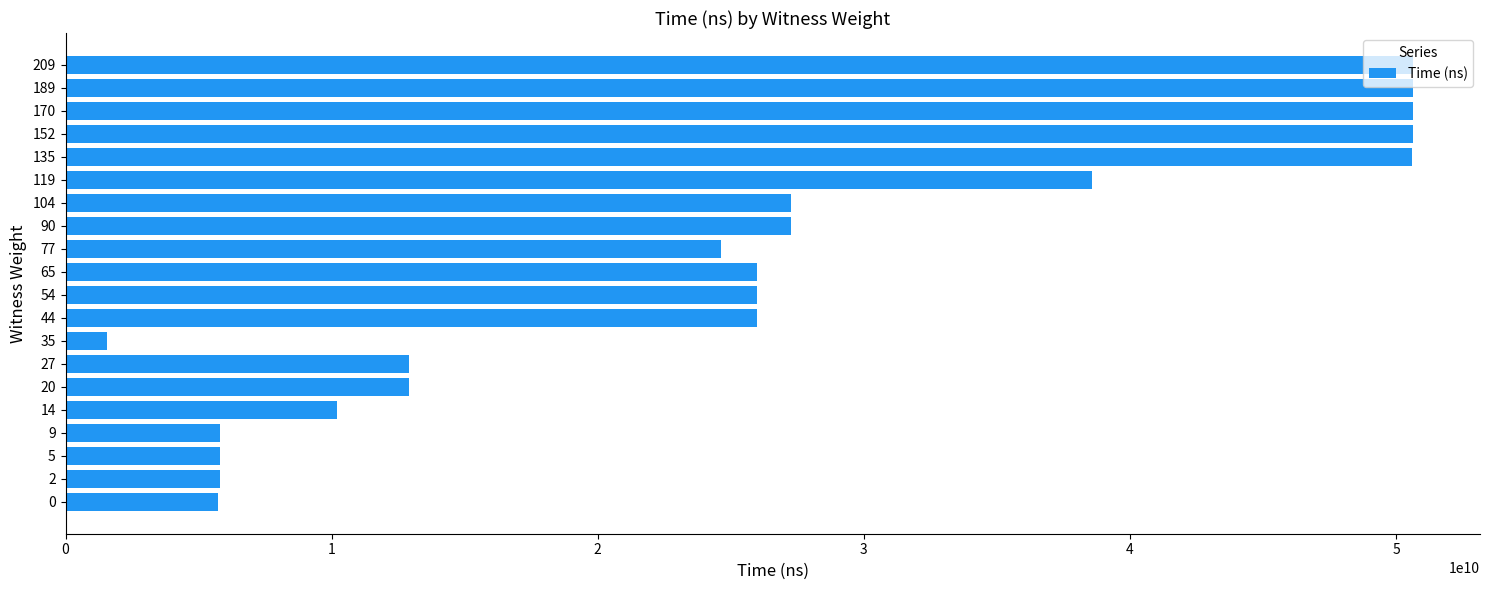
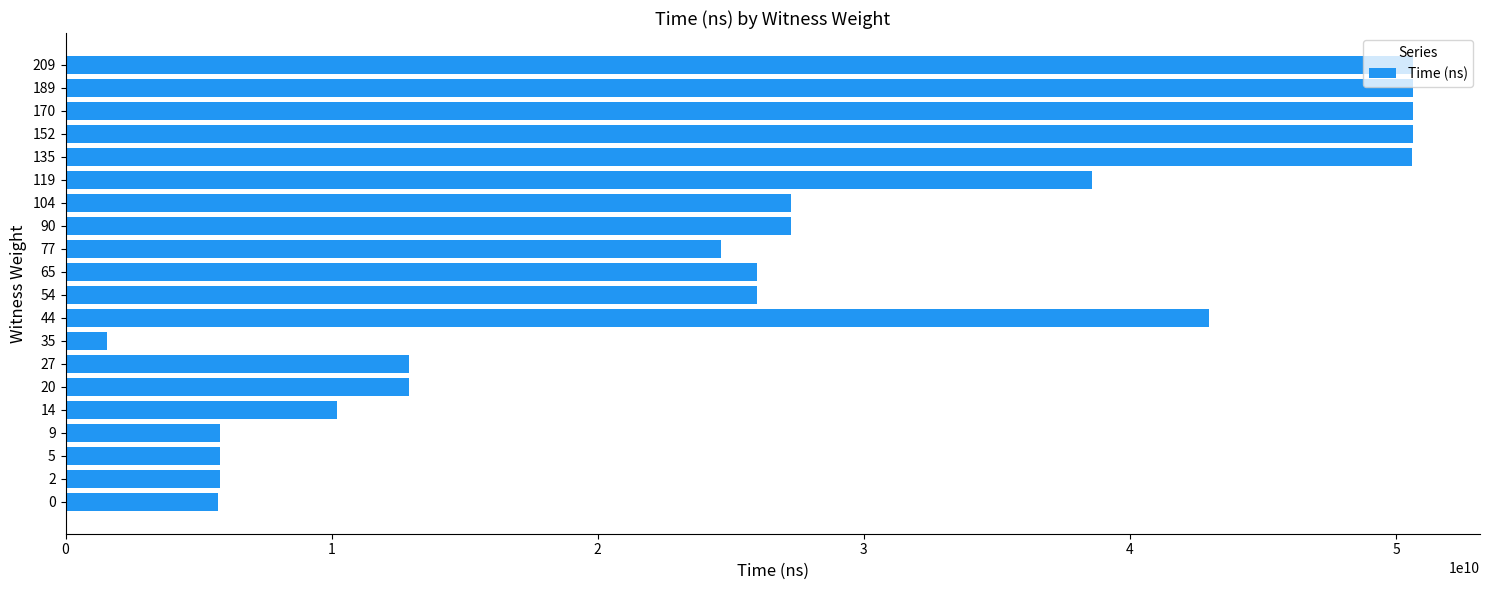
  {
    "189": 50600000000,
    "170": 50600000000,
    "152": 50600000000,
    "135": 50600000000,
    "119": 38600000000,
    "104": 27200000000,
    "90": 27200000000,
    "77": 24600000000,
    "65": 26000000000,
    "54": 26000000000,
-   "44": 26000000000,
+   "44": 43000000000,
    "35": 1600000000,
    "27": 12900000000,
    "20": 12900000000,
    "14": 10200000000,
    "9": 5800000000,
    "5": 5800000000,
    "2": 5800000000,
    "0": 5700000000
  }
